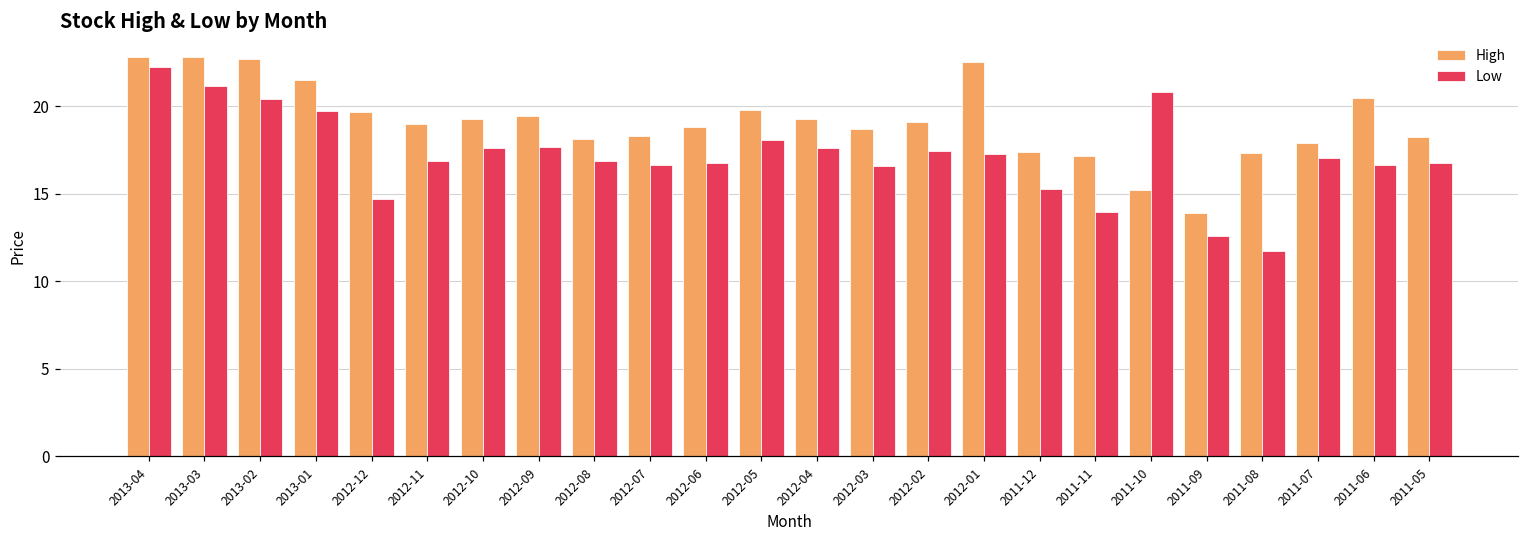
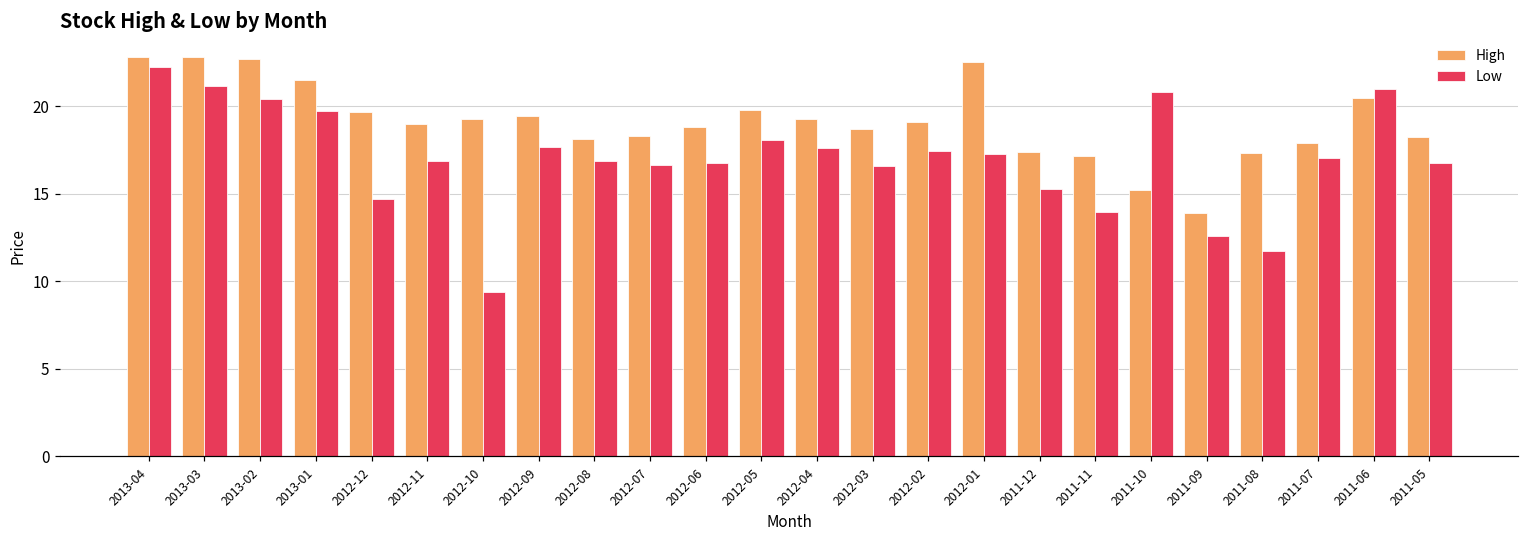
  {
    "High": {
      "2013-04": 22.8,
      "2013-03": 22.8,
      "2013-02": 22.7,
      "2013-01": 21.5,
      "2012-12": 19.7,
      "2012-11": 19.0,
      "2012-10": 19.3,
      "2012-09": 19.5,
      "2012-08": 18.1,
      "2012-07": 18.3,
      "2012-06": 18.8,
      "2012-05": 19.8,
      "2012-04": 19.3,
      "2012-03": 18.7,
      "2012-02": 19.1,
      "2012-01": 22.5,
      "2011-12": 17.4,
      "2011-11": 17.2,
      "2011-10": 15.2,
      "2011-09": 13.9,
      "2011-08": 17.3,
      "2011-07": 17.9,
      "2011-06": 20.5,
      "2011-05": 18.3
    },
    "Low": {
      "2013-04": 22.3,
      "2013-03": 21.1,
      "2013-02": 20.4,
      "2013-01": 19.7,
      "2012-12": 14.7,
      "2012-11": 16.9,
-     "2012-10": 17.6,
+     "2012-10": 9.4,
      "2012-09": 17.7,
      "2012-08": 16.9,
      "2012-07": 16.6,
      "2012-06": 16.7,
      "2012-05": 18.0,
      "2012-04": 17.6,
      "2012-03": 16.6,
      "2012-02": 17.4,
      "2012-01": 17.3,
      "2011-12": 15.3,
      "2011-11": 14.0,
      "2011-10": 20.8,
      "2011-09": 12.6,
      "2011-08": 11.7,
      "2011-07": 17.0,
-     "2011-06": 16.7,
+     "2011-06": 21.0,
      "2011-05": 16.8
    }
  }
